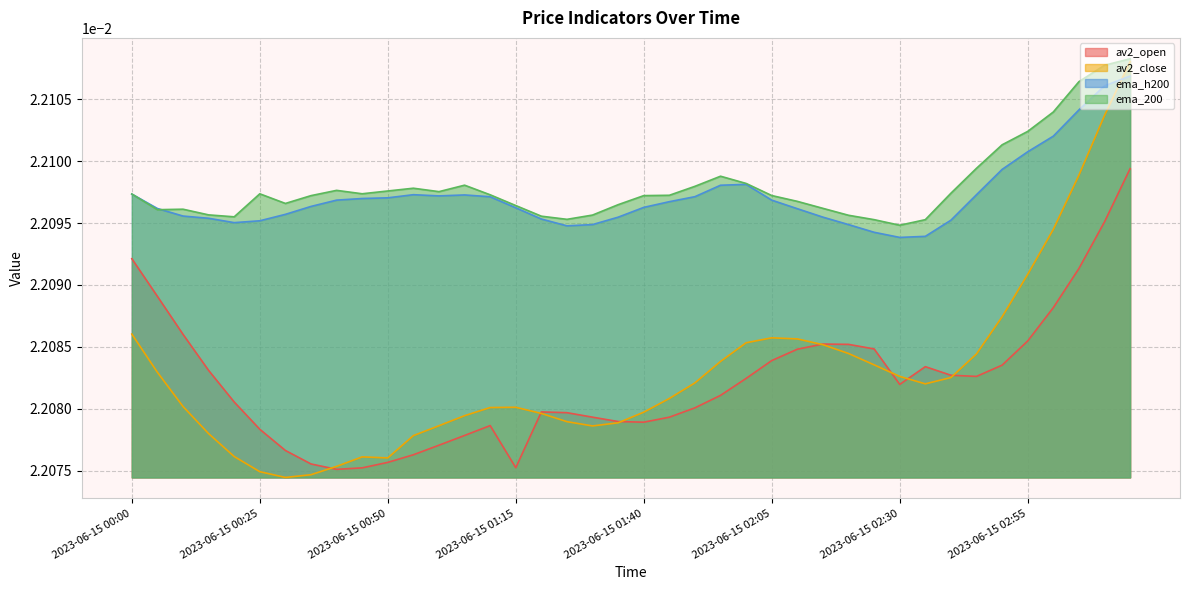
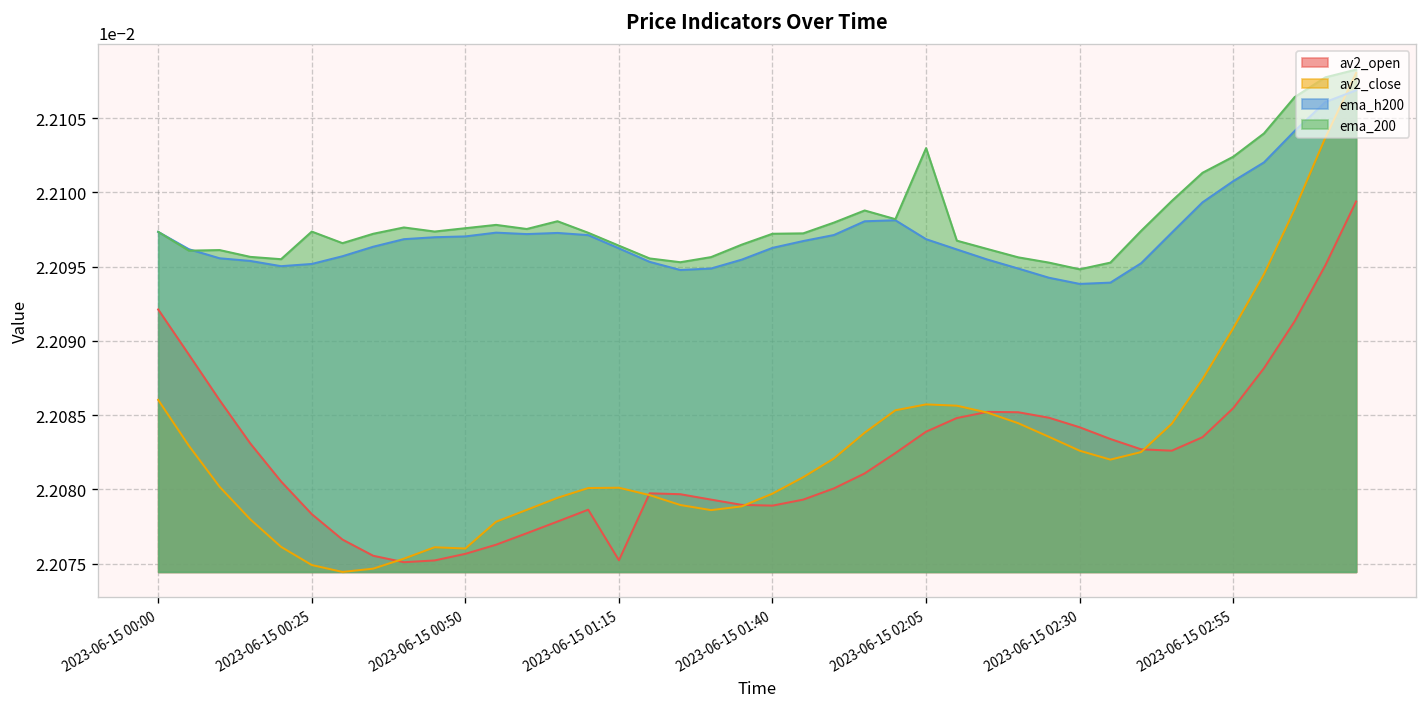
  {
    "av2_open": {
      "2023-06-15 00:00": 0.0220921,
      "2023-06-15 00:25": 0.0220783,
      "2023-06-15 00:50": 0.0220757,
      "2023-06-15 01:15": 0.0220752,
      "2023-06-15 01:40": 0.0220789,
      "2023-06-15 02:05": 0.0220839,
-     "2023-06-15 02:30": 0.0220820,
+     "2023-06-15 02:30": 0.0220842,
      "2023-06-15 02:55": 0.0220855
    },
    "av2_close": {
      "2023-06-15 00:00": 0.0220860,
      "2023-06-15 00:25": 0.0220749,
      "2023-06-15 00:50": 0.0220760,
      "2023-06-15 01:15": 0.0220801,
      "2023-06-15 01:40": 0.0220797,
      "2023-06-15 02:05": 0.0220857,
      "2023-06-15 02:30": 0.0220826,
      "2023-06-15 02:55": 0.0220909
    },
    "ema_h200": {
      "2023-06-15 00:25": 0.0220952,
      "2023-06-15 00:50": 0.0220970,
      "2023-06-15 01:40": 0.0220963,
      "2023-06-15 02:05": 0.0220968,
      "2023-06-15 02:30": 0.0220938,
      "2023-06-15 02:55": 0.0221008
    },
    "ema_200": {
      "2023-06-15 00:25": 0.0220974,
      "2023-06-15 00:50": 0.0220976,
      "2023-06-15 01:40": 0.0220972,
-     "2023-06-15 02:05": 0.0220972,
+     "2023-06-15 02:05": 0.0221030,
      "2023-06-15 02:30": 0.0220948,
      "2023-06-15 02:55": 0.0221024
    }
  }
